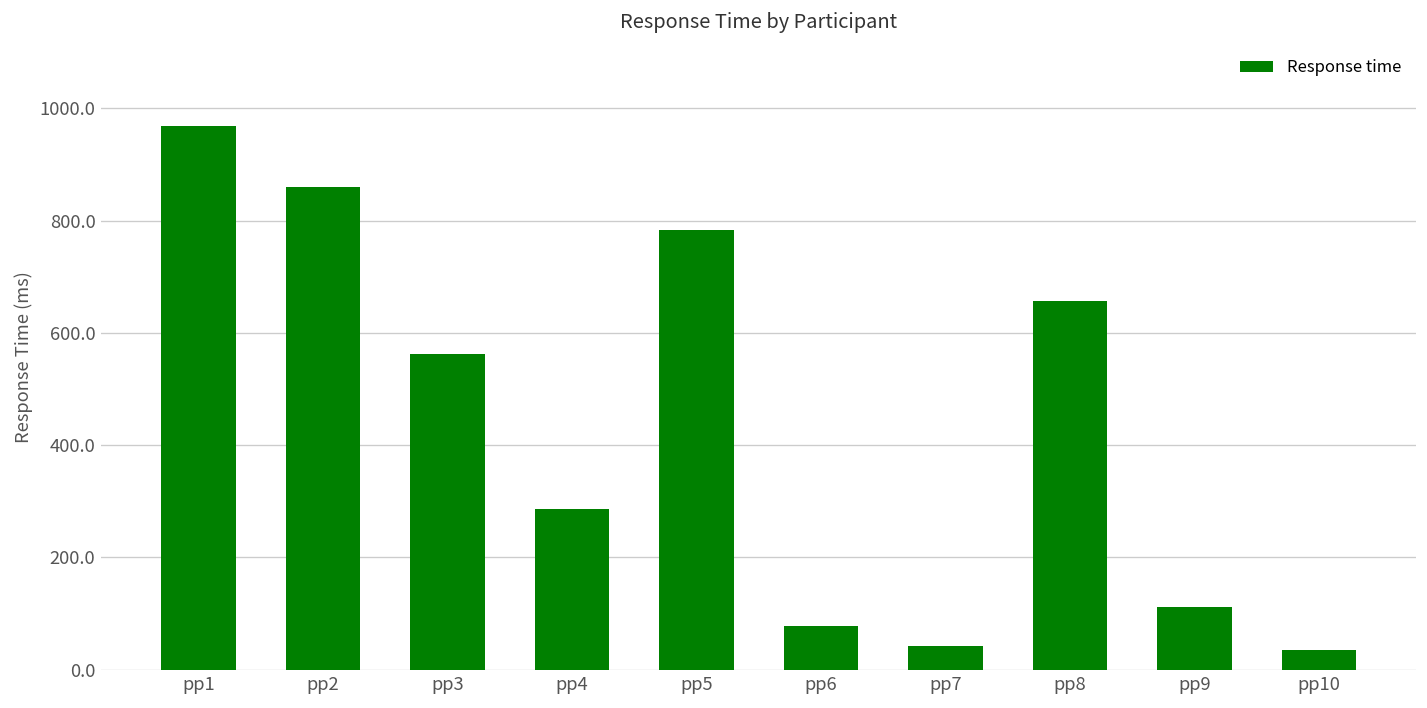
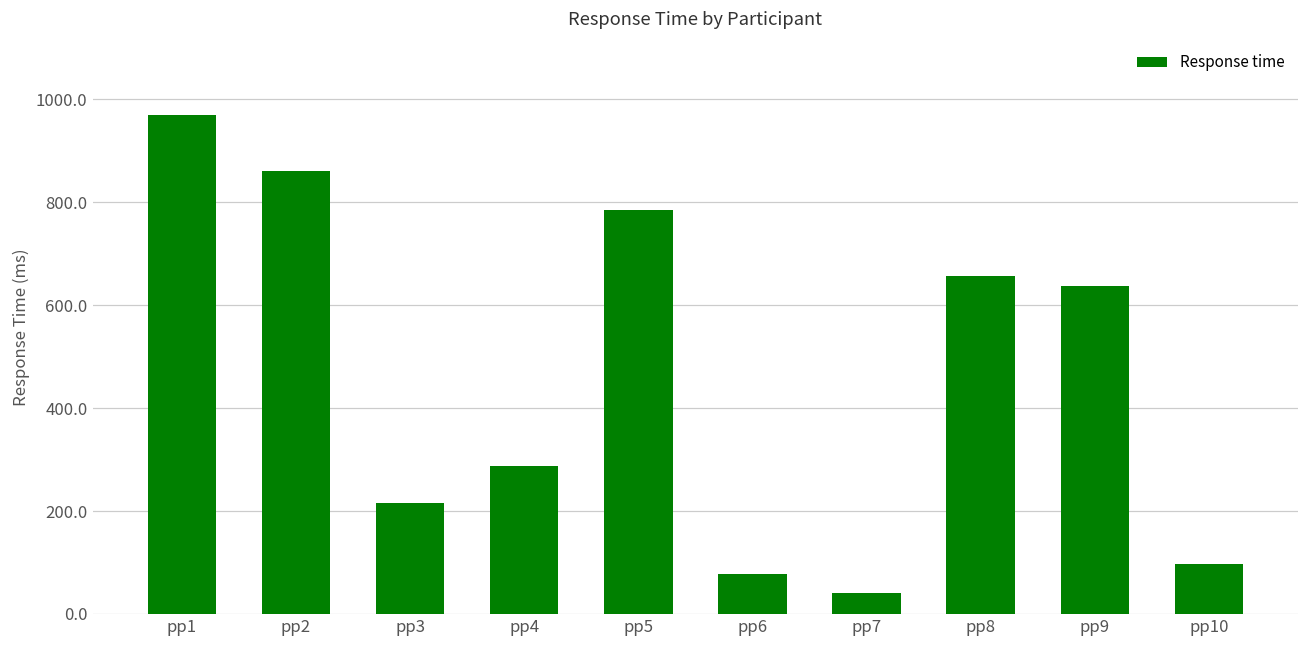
  {
    "pp1": 970,
    "pp2": 860,
-   "pp3": 560,
+   "pp3": 220,
    "pp4": 290,
    "pp5": 780,
    "pp6": 80,
    "pp7": 40,
    "pp8": 660,
-   "pp9": 110,
-   "pp10": 40
+   "pp9": 640,
+   "pp10": 100
  }
